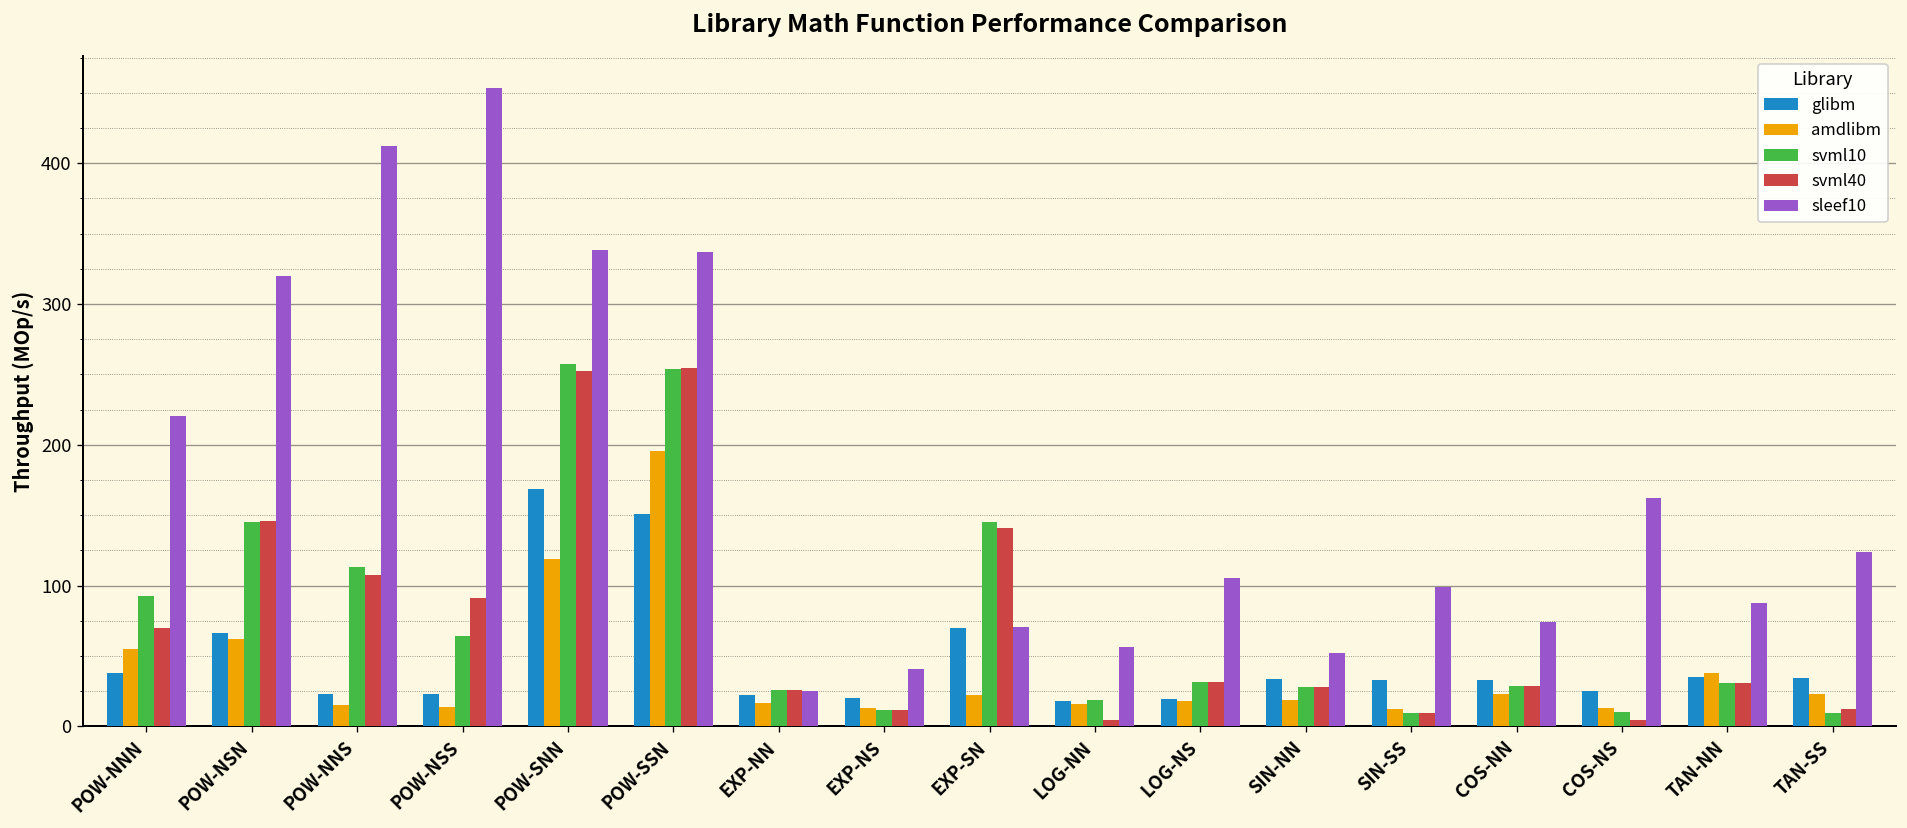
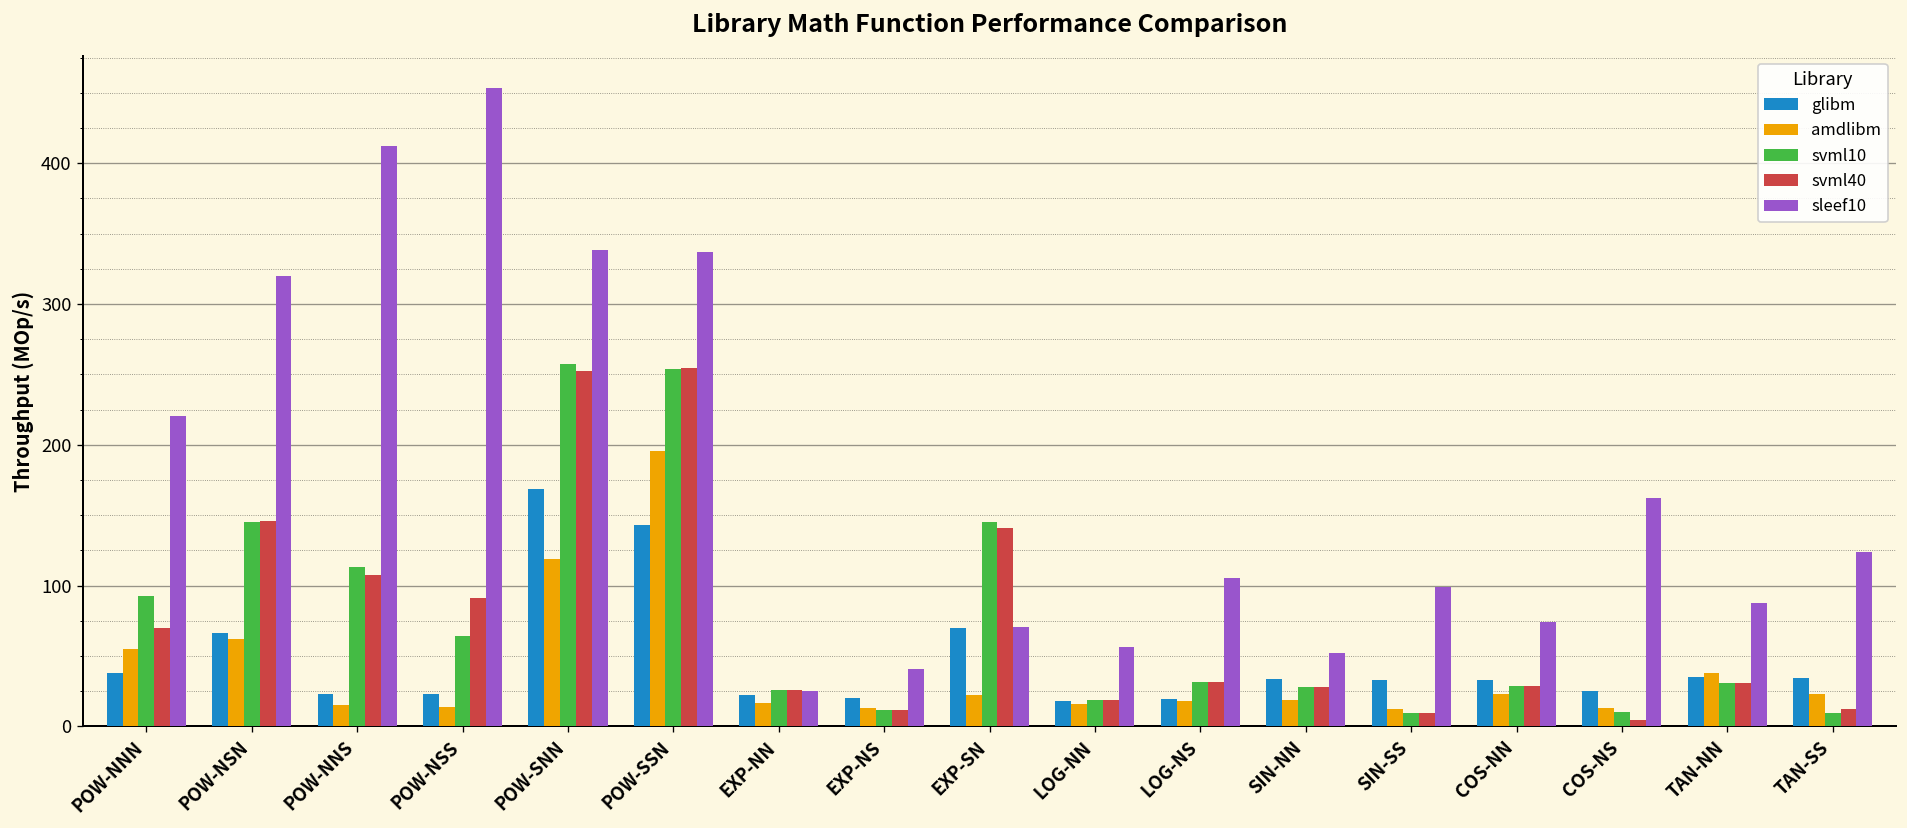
  {
    "glibm": {
      "POW-NNN": 38,
      "POW-NSN": 67,
      "POW-NNS": 23,
      "POW-NSS": 23,
      "POW-SNN": 169,
-     "POW-SSN": 151,
+     "POW-SSN": 143,
      "EXP-NN": 22,
      "EXP-NS": 20,
      "EXP-SN": 70,
      "LOG-NN": 18,
      "LOG-NS": 19,
      "SIN-NN": 34,
      "SIN-SS": 33,
      "COS-NN": 33,
      "COS-NS": 25,
      "TAN-NN": 35,
      "TAN-SS": 34
    },
    "amdlibm": {
      "POW-NNN": 55,
      "POW-NSN": 62,
      "POW-NNS": 15,
      "POW-NSS": 14,
      "POW-SNN": 119,
      "POW-SSN": 195,
      "EXP-NN": 17,
      "EXP-NS": 13,
      "EXP-SN": 23,
      "LOG-NN": 16,
      "LOG-NS": 18,
      "SIN-NN": 18,
      "SIN-SS": 12,
      "COS-NN": 23,
      "COS-NS": 13,
      "TAN-NN": 38,
      "TAN-SS": 23
    },
    "svml10": {
      "POW-NNN": 93,
      "POW-NSN": 145,
      "POW-NNS": 113,
      "POW-NSS": 64,
      "POW-SNN": 257,
      "POW-SSN": 254,
      "EXP-NN": 26,
      "EXP-NS": 11,
      "EXP-SN": 145,
      "LOG-NN": 19,
      "LOG-NS": 32,
      "SIN-NN": 28,
      "SIN-SS": 9,
      "COS-NN": 28,
      "COS-NS": 10,
      "TAN-NN": 31,
      "TAN-SS": 9
    },
    "svml40": {
      "POW-NNN": 70,
      "POW-NSN": 146,
      "POW-NNS": 107,
      "POW-NSS": 91,
      "POW-SNN": 252,
      "POW-SSN": 255,
      "EXP-NN": 26,
      "EXP-NS": 11,
      "EXP-SN": 141,
-     "LOG-NN": 4,
+     "LOG-NN": 19,
      "LOG-NS": 32,
      "SIN-NN": 28,
      "SIN-SS": 9,
      "COS-NN": 28,
      "COS-NS": 4,
      "TAN-NN": 31,
      "TAN-SS": 12
    },
    "sleef10": {
      "POW-NNN": 221,
      "POW-NSN": 320,
      "POW-NNS": 413,
      "POW-NSS": 454,
      "POW-SNN": 338,
      "POW-SSN": 337,
      "EXP-NN": 25,
      "EXP-NS": 41,
      "EXP-SN": 71,
      "LOG-NN": 56,
      "LOG-NS": 105,
      "SIN-NN": 52,
      "SIN-SS": 99,
      "COS-NN": 74,
      "COS-NS": 162,
      "TAN-NN": 88,
      "TAN-SS": 124
    }
  }
